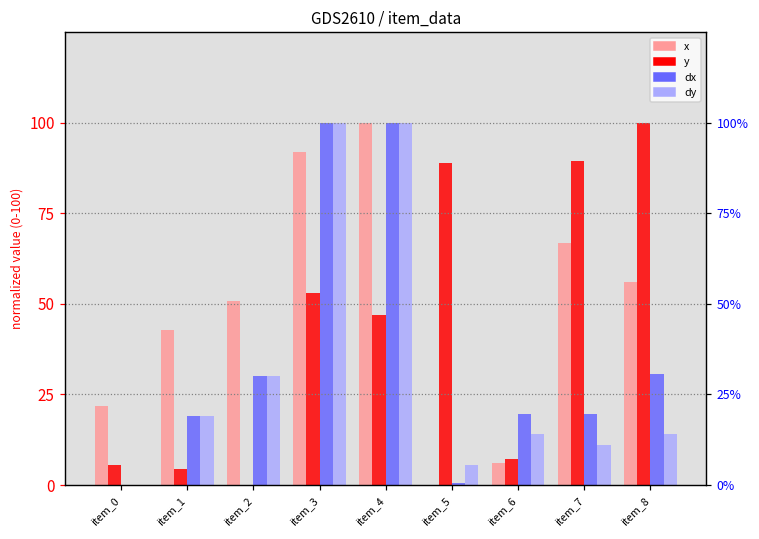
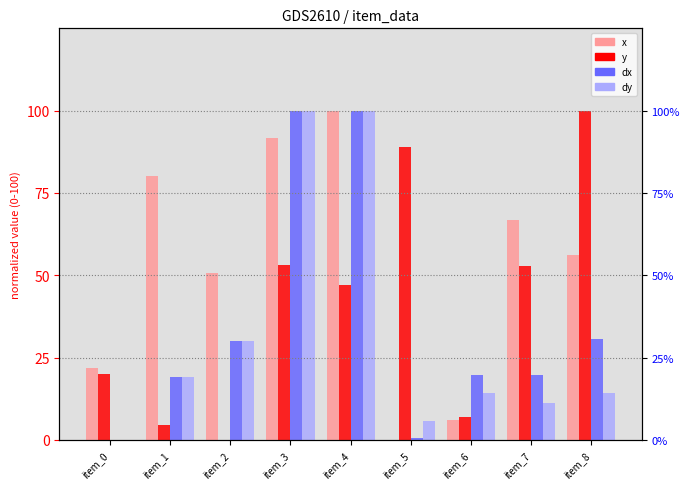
  {
    "x": {
      "item_0": 22,
-     "item_1": 43,
+     "item_1": 80,
      "item_2": 51,
      "item_3": 92,
      "item_4": 100,
      "item_5": 0,
      "item_6": 6,
      "item_7": 67,
      "item_8": 56
    },
    "y": {
-     "item_0": 6,
+     "item_0": 20,
      "item_1": 4,
      "item_2": 0,
      "item_3": 53,
      "item_4": 47,
      "item_5": 89,
      "item_6": 7,
-     "item_7": 89,
+     "item_7": 53,
      "item_8": 100
    },
    "dx": {
      "item_0": 0,
      "item_1": 19,
      "item_2": 30,
      "item_3": 100,
      "item_4": 100,
      "item_6": 20,
      "item_7": 20,
      "item_8": 31
    },
    "dy": {
      "item_0": 0,
      "item_1": 19,
      "item_2": 30,
      "item_3": 100,
      "item_4": 100,
      "item_5": 6,
      "item_6": 14,
      "item_7": 11,
      "item_8": 14
    }
  }
